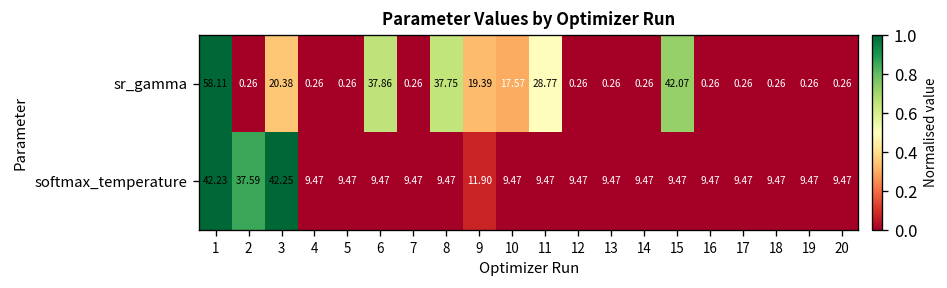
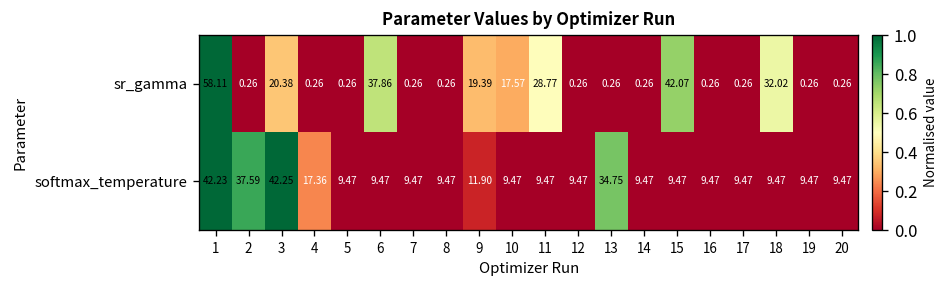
  {
    "sr_gamma": {
      "1": 58.11,
      "2": 0.26,
      "3": 20.38,
      "4": 0.26,
      "5": 0.26,
      "6": 37.86,
      "7": 0.26,
-     "8": 37.75,
+     "8": 0.26,
      "9": 19.39,
      "10": 17.57,
      "11": 28.77,
      "12": 0.26,
      "13": 0.26,
      "14": 0.26,
      "15": 42.07,
      "16": 0.26,
      "17": 0.26,
-     "18": 0.26,
+     "18": 32.02,
      "19": 0.26,
      "20": 0.26
    },
    "softmax_temperature": {
      "1": 42.23,
      "2": 37.59,
      "3": 42.25,
-     "4": 9.47,
+     "4": 17.36,
      "5": 9.47,
      "6": 9.47,
      "7": 9.47,
      "8": 9.47,
      "9": 11.90,
      "10": 9.47,
      "11": 9.47,
      "12": 9.47,
-     "13": 9.47,
+     "13": 34.75,
      "14": 9.47,
      "15": 9.47,
      "16": 9.47,
      "17": 9.47,
      "18": 9.47,
      "19": 9.47,
      "20": 9.47
    }
  }
